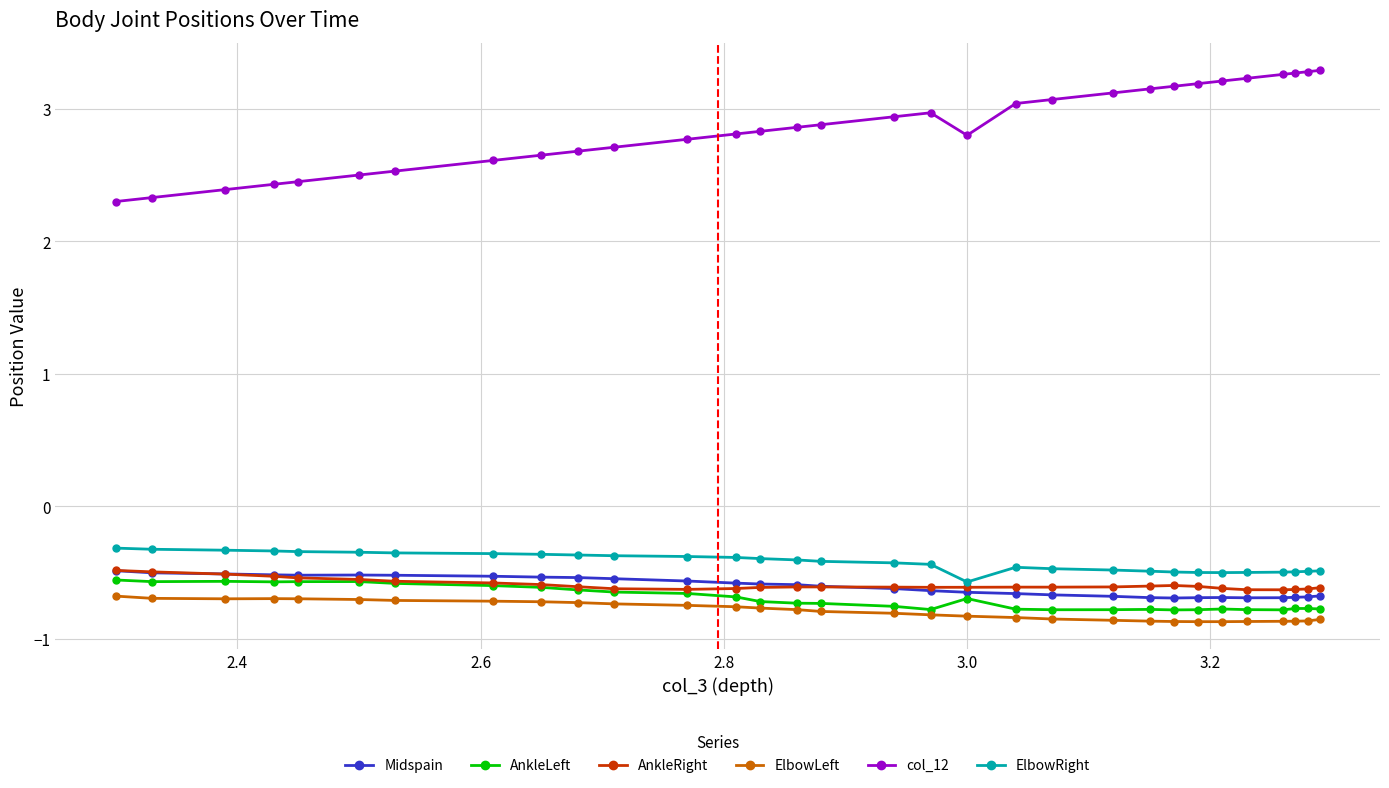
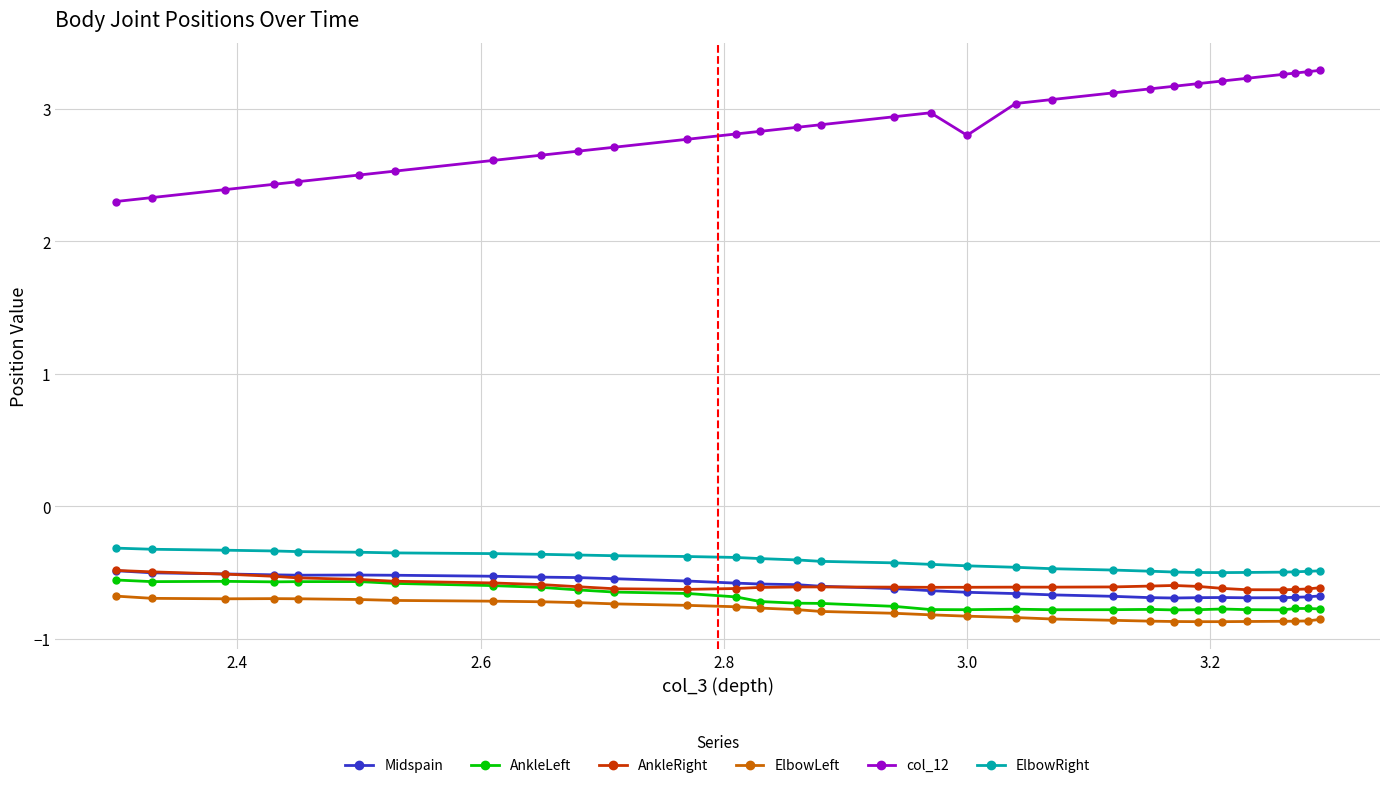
  {
    "Midspain": {
      "3.0": -0.65
    },
    "AnkleLeft": {
-     "3.0": -0.70
+     "3.0": -0.78
    },
    "col_12": {
      "3.0": 2.80
    },
    "ElbowRight": {
-     "3.0": -0.57
+     "3.0": -0.45
    }
  }
